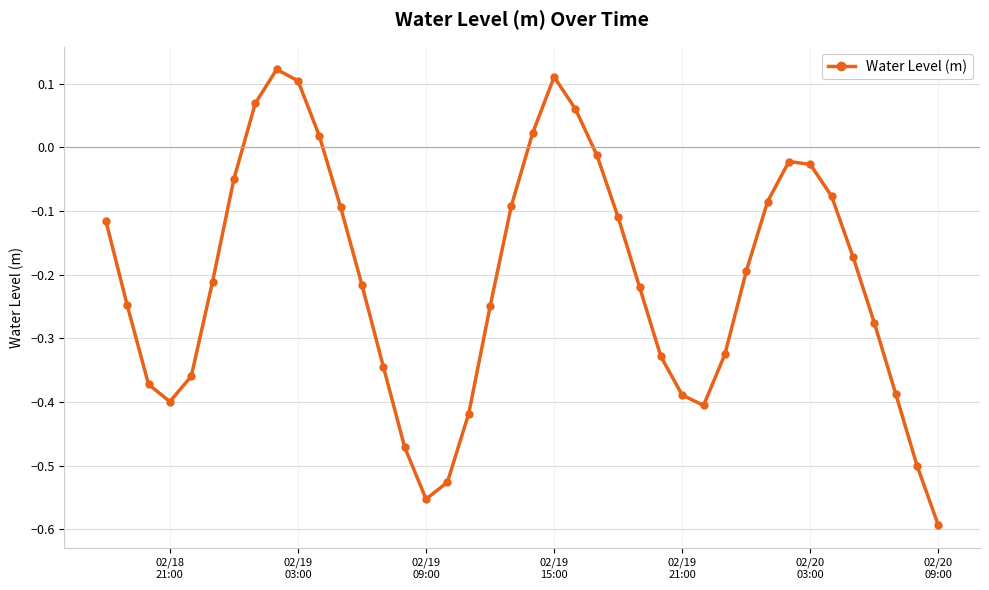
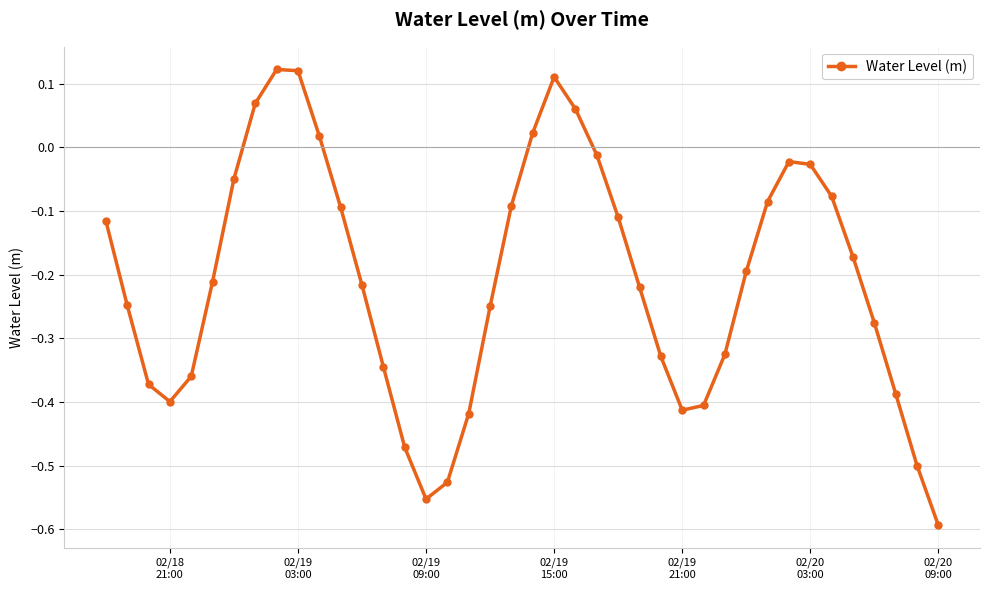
  {
    "02/18 21:00": -0.40,
-   "02/19 03:00": 0.10,
+   "02/19 03:00": 0.12,
    "02/19 09:00": -0.55,
    "02/19 15:00": 0.11,
-   "02/19 21:00": -0.39,
+   "02/19 21:00": -0.41,
    "02/20 03:00": -0.03,
    "02/20 09:00": -0.59
  }
